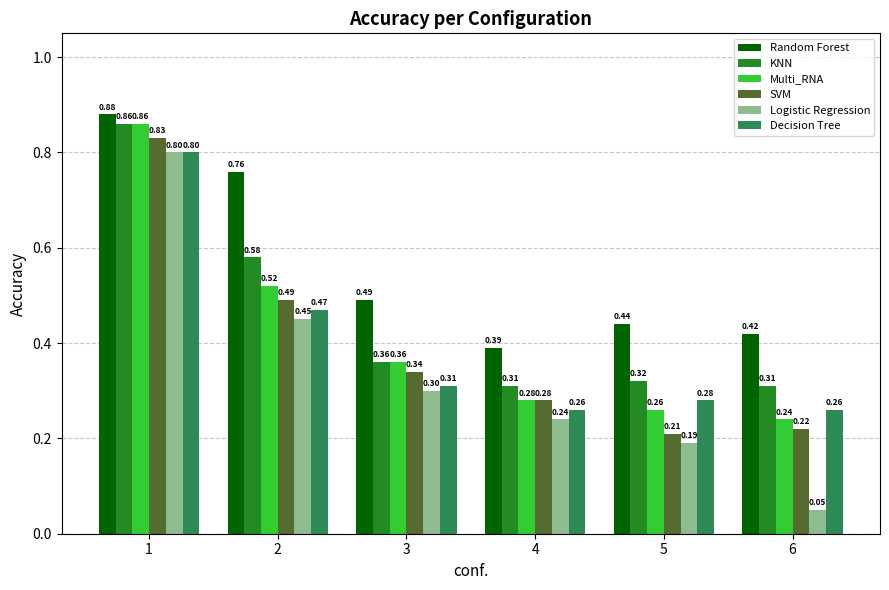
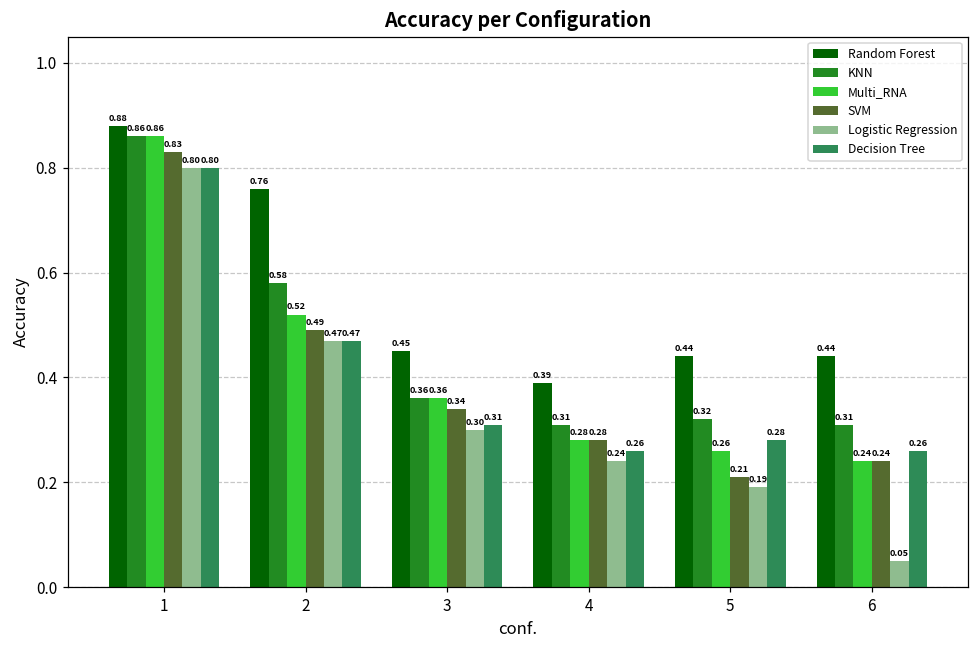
  {
    "Random Forest": {
      "1": 0.88,
      "2": 0.76,
-     "3": 0.49,
+     "3": 0.45,
      "4": 0.39,
      "5": 0.44,
-     "6": 0.42
+     "6": 0.44
    },
    "Multi_RNA": {
      "1": 0.86,
      "2": 0.52,
      "3": 0.36,
      "4": 0.28,
      "5": 0.26,
      "6": 0.24
    },
    "SVM": {
      "1": 0.83,
      "2": 0.49,
      "3": 0.34,
      "4": 0.28,
      "5": 0.21,
-     "6": 0.22
+     "6": 0.24
    },
    "Logistic Regression": {
      "1": 0.80,
-     "2": 0.45,
+     "2": 0.47,
      "3": 0.30,
      "4": 0.24,
      "5": 0.19,
      "6": 0.05
    }
  }
